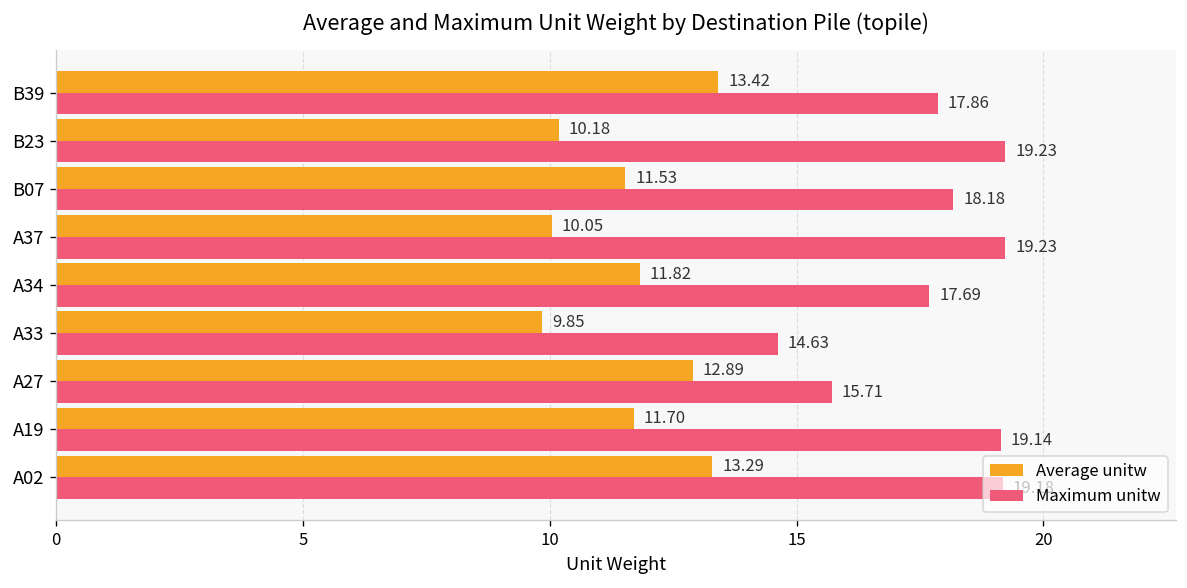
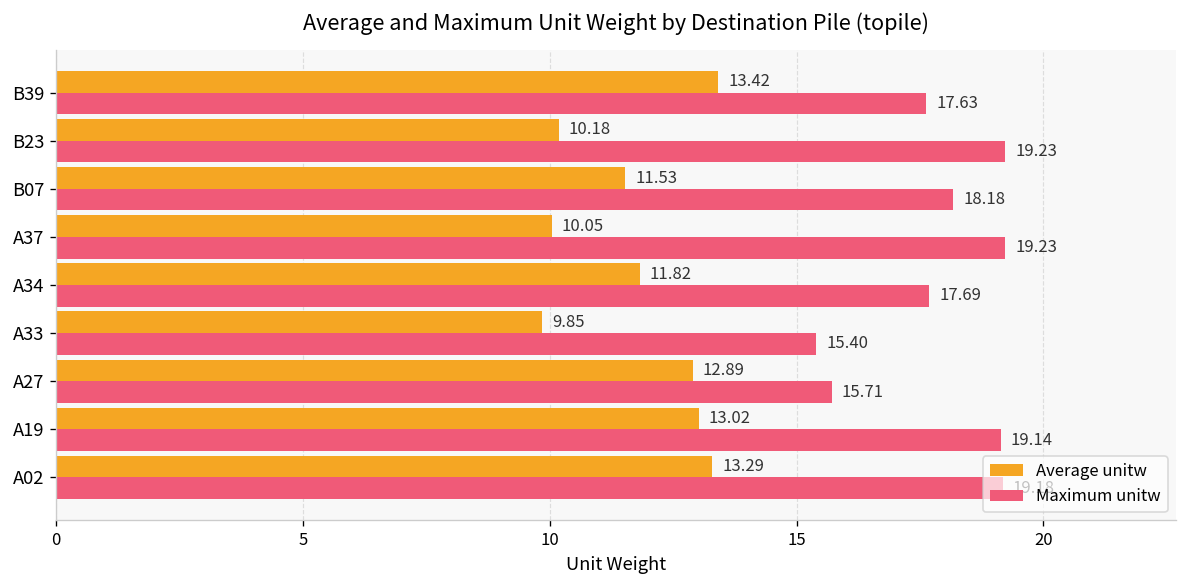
  {
    "Average unitw": {
      "B39": 13.42,
      "B23": 10.18,
      "B07": 11.53,
      "A37": 10.05,
      "A34": 11.82,
      "A33": 9.85,
      "A27": 12.89,
-     "A19": 11.70,
+     "A19": 13.02,
      "A02": 13.29
    },
    "Maximum unitw": {
-     "B39": 17.86,
+     "B39": 17.63,
      "B23": 19.23,
      "B07": 18.18,
      "A37": 19.23,
      "A34": 17.69,
-     "A33": 14.63,
+     "A33": 15.40,
      "A27": 15.71,
      "A19": 19.14
    }
  }
